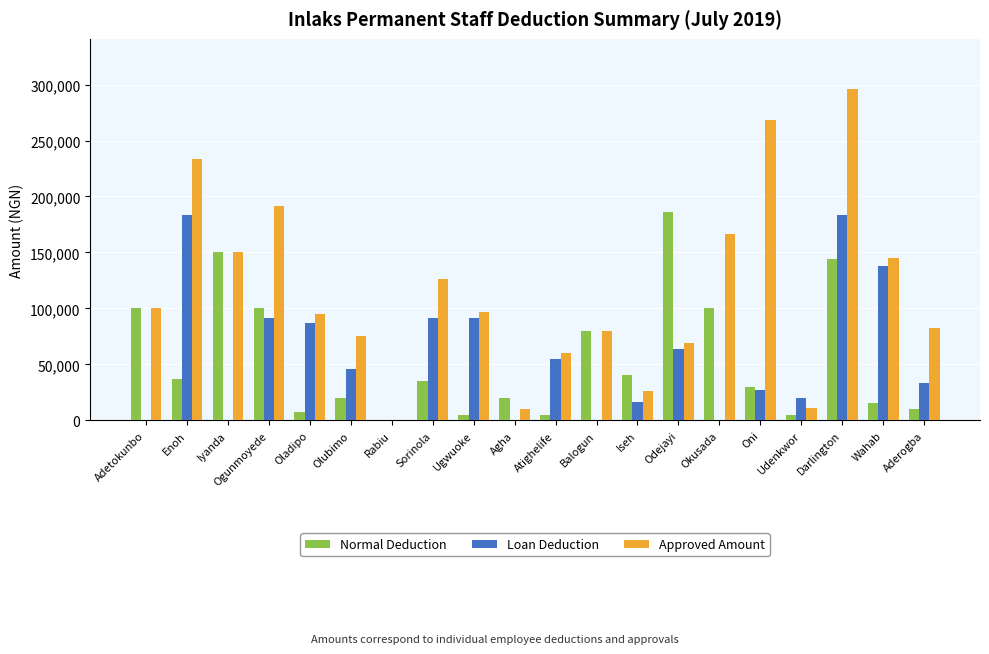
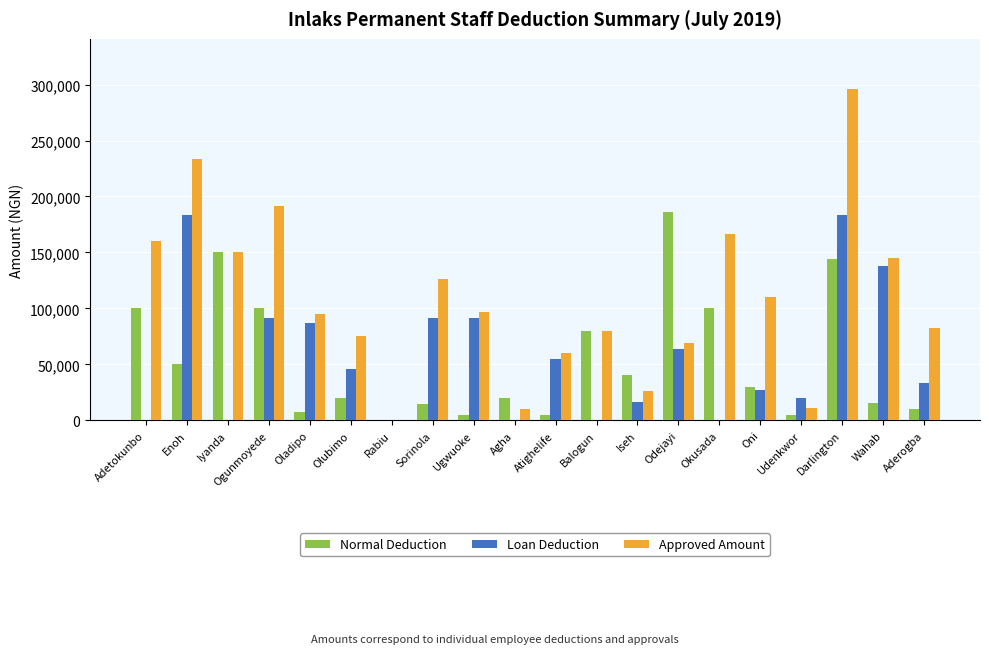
  {
    "Normal Deduction": {
      "Adetokunbo": "100,000",
-     "Enoh": "37,000",
+     "Enoh": "50,000",
      "Iyanda": "150,000",
      "Ogunmoyede": "100,000",
      "Oladipo": "8,000",
      "Olubimo": "20,000",
      "Rabiu": "0",
-     "Sorinola": "35,000",
+     "Sorinola": "15,000",
      "Ugwuoke": "5,000",
      "Agha": "20,000",
      "Atighelife": "5,000",
      "Balogun": "80,000",
      "Iseh": "41,000",
      "Odejayi": "186,000",
      "Okusada": "100,000",
      "Oni": "30,000",
      "Udenkwor": "5,000",
      "Darlington": "144,000",
      "Wahab": "16,000",
      "Aderogba": "10,000"
    },
    "Loan Deduction": {
      "Adetokunbo": "0",
      "Enoh": "183,000",
      "Iyanda": "0",
      "Ogunmoyede": "92,000",
      "Oladipo": "87,000",
      "Olubimo": "46,000",
      "Rabiu": "0",
      "Sorinola": "92,000",
      "Ugwuoke": "92,000",
      "Agha": "0",
      "Atighelife": "55,000",
      "Balogun": "0",
      "Iseh": "17,000",
      "Odejayi": "64,000",
      "Okusada": "0",
      "Oni": "28,000",
      "Udenkwor": "20,000",
      "Darlington": "183,000",
      "Wahab": "138,000",
      "Aderogba": "33,000"
    },
    "Approved Amount": {
-     "Adetokunbo": "100,000",
+     "Adetokunbo": "160,000",
      "Enoh": "233,000",
      "Iyanda": "150,000",
      "Ogunmoyede": "192,000",
      "Oladipo": "95,000",
      "Olubimo": "75,000",
      "Rabiu": "0",
      "Sorinola": "127,000",
      "Ugwuoke": "97,000",
      "Agha": "10,000",
      "Atighelife": "60,000",
      "Balogun": "80,000",
      "Iseh": "27,000",
      "Odejayi": "69,000",
      "Okusada": "167,000",
-     "Oni": "269,000",
+     "Oni": "110,000",
      "Udenkwor": "11,000",
      "Darlington": "296,000",
      "Wahab": "145,000",
      "Aderogba": "83,000"
    }
  }
